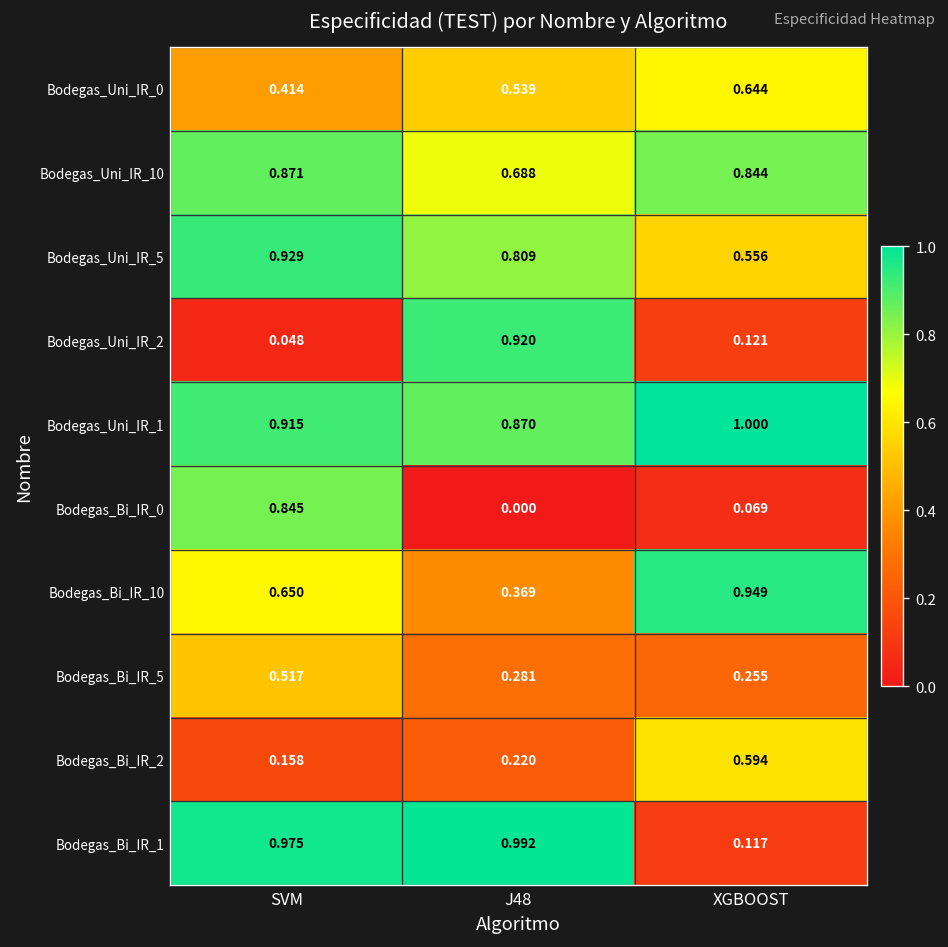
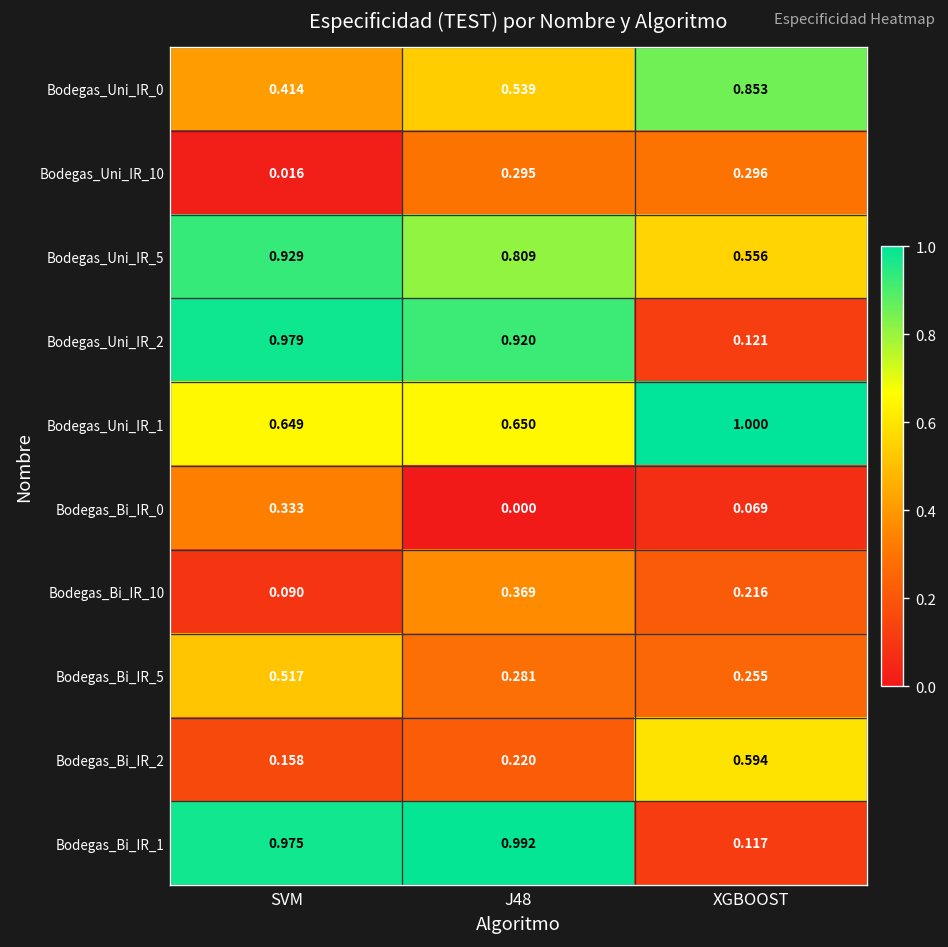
  {
    "Bodegas_Uni_IR_0": {
      "SVM": 0.414,
      "J48": 0.539,
-     "XGBOOST": 0.644
+     "XGBOOST": 0.853
    },
    "Bodegas_Uni_IR_10": {
-     "SVM": 0.871,
-     "J48": 0.688,
-     "XGBOOST": 0.844
+     "SVM": 0.016,
+     "J48": 0.295,
+     "XGBOOST": 0.296
    },
    "Bodegas_Uni_IR_5": {
      "SVM": 0.929,
      "J48": 0.809,
      "XGBOOST": 0.556
    },
    "Bodegas_Uni_IR_2": {
-     "SVM": 0.048,
+     "SVM": 0.979,
      "J48": 0.920,
      "XGBOOST": 0.121
    },
    "Bodegas_Uni_IR_1": {
-     "SVM": 0.915,
-     "J48": 0.870,
+     "SVM": 0.649,
+     "J48": 0.650,
      "XGBOOST": 1.000
    },
    "Bodegas_Bi_IR_0": {
-     "SVM": 0.845,
+     "SVM": 0.333,
      "J48": 0.000,
      "XGBOOST": 0.069
    },
    "Bodegas_Bi_IR_10": {
-     "SVM": 0.650,
+     "SVM": 0.090,
      "J48": 0.369,
-     "XGBOOST": 0.949
+     "XGBOOST": 0.216
    },
    "Bodegas_Bi_IR_5": {
      "SVM": 0.517,
      "J48": 0.281,
      "XGBOOST": 0.255
    },
    "Bodegas_Bi_IR_2": {
      "SVM": 0.158,
      "J48": 0.220,
      "XGBOOST": 0.594
    },
    "Bodegas_Bi_IR_1": {
      "SVM": 0.975,
      "J48": 0.992,
      "XGBOOST": 0.117
    }
  }
